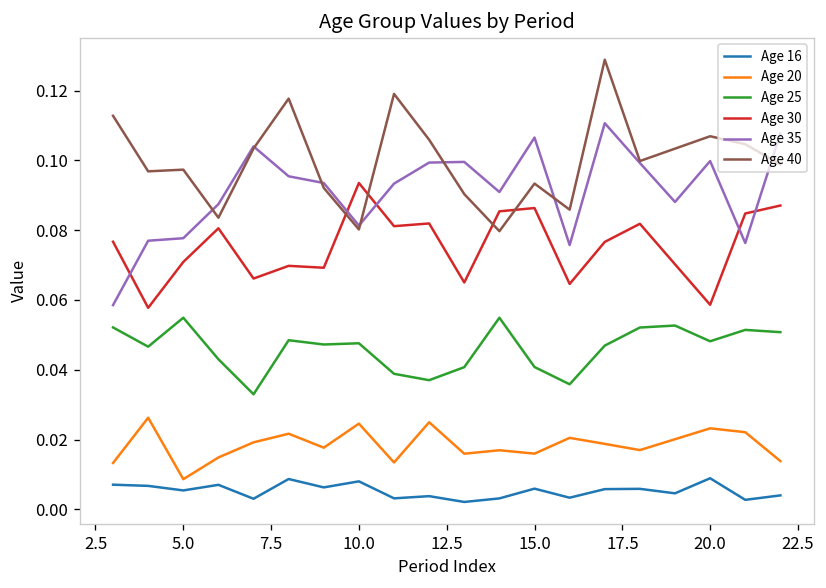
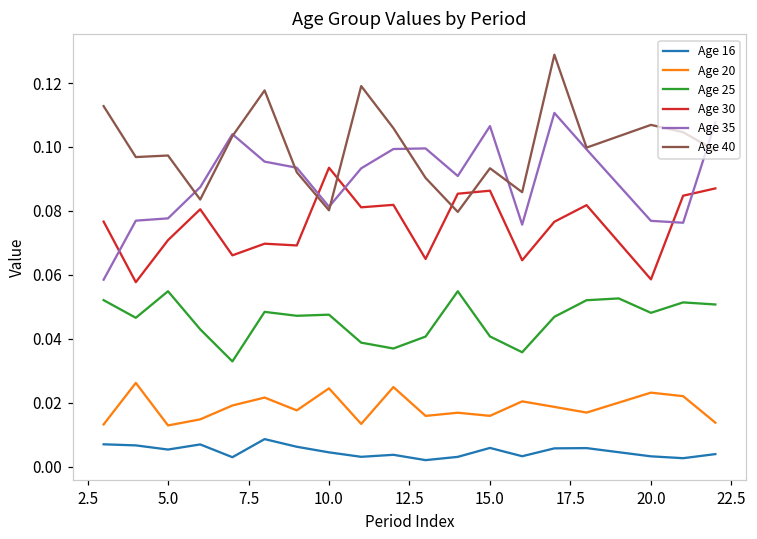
  {
    "Age 16": {
      "5.0": 0.005,
-     "10.0": 0.008,
+     "10.0": 0.005,
      "15.0": 0.006,
-     "20.0": 0.009
+     "20.0": 0.003
    },
    "Age 20": {
-     "5.0": 0.009,
+     "5.0": 0.013,
      "10.0": 0.025,
      "15.0": 0.016,
      "20.0": 0.023
    },
    "Age 25": {
      "5.0": 0.055,
      "10.0": 0.048,
      "15.0": 0.041,
      "20.0": 0.048
    },
    "Age 30": {
      "5.0": 0.071,
      "10.0": 0.094,
      "15.0": 0.086,
      "20.0": 0.059
    },
    "Age 35": {
      "5.0": 0.078,
      "10.0": 0.081,
      "15.0": 0.107,
-     "20.0": 0.100
+     "20.0": 0.077
    },
    "Age 40": {
      "5.0": 0.097,
      "10.0": 0.080,
      "15.0": 0.093,
      "20.0": 0.107
    }
  }
